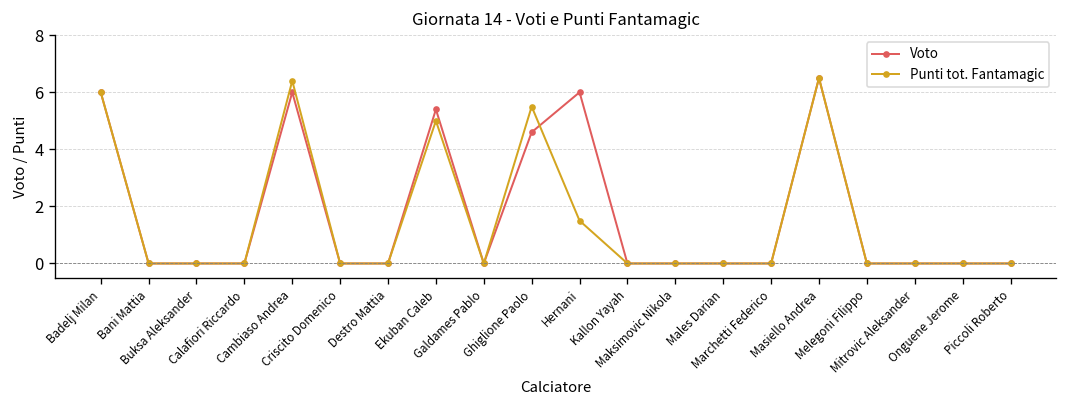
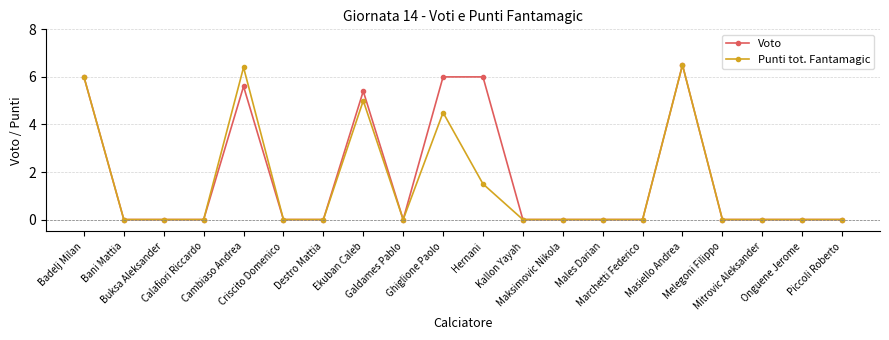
  {
    "Voto": {
-     "Cambiaso Andrea": 6.0,
+     "Cambiaso Andrea": 5.6,
      "Ekuban Caleb": 5.4,
-     "Ghiglione Paolo": 4.6,
+     "Ghiglione Paolo": 6.0,
      "Hernani": 6.0
    },
    "Punti tot. Fantamagic": {
      "Cambiaso Andrea": 6.4,
      "Ekuban Caleb": 5.0,
-     "Ghiglione Paolo": 5.5,
+     "Ghiglione Paolo": 4.5,
      "Hernani": 1.5
    }
  }
